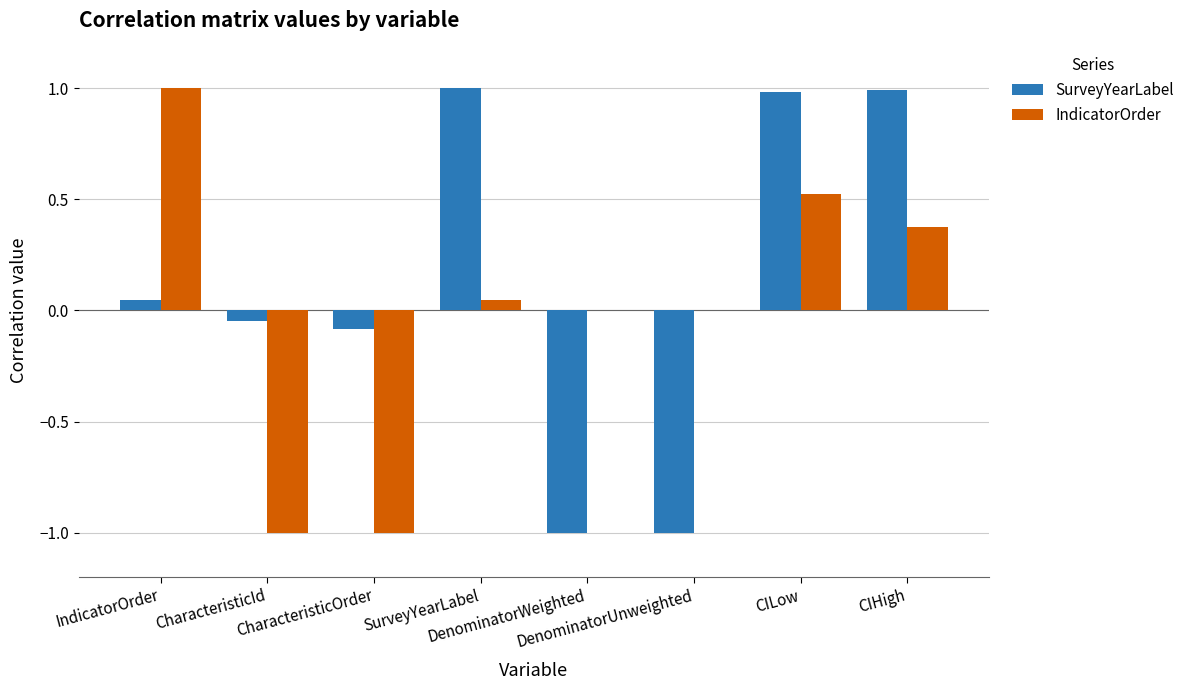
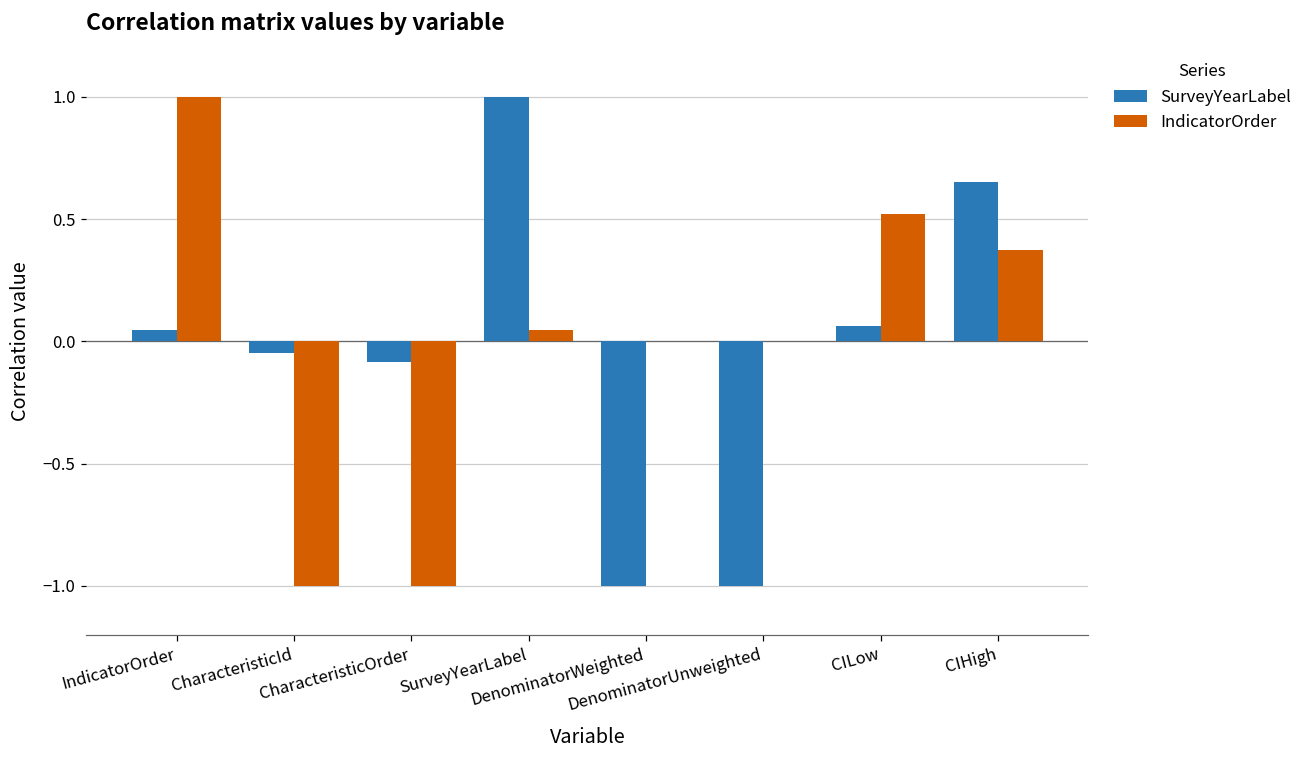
  {
    "SurveyYearLabel": {
      "IndicatorOrder": 0.05,
      "CharacteristicId": -0.05,
      "CharacteristicOrder": -0.08,
      "SurveyYearLabel": 1.00,
      "DenominatorWeighted": -1.00,
      "DenominatorUnweighted": -1.00,
-     "CILow": 0.98,
-     "CIHigh": 0.99
+     "CILow": 0.06,
+     "CIHigh": 0.65
    },
    "IndicatorOrder": {
      "IndicatorOrder": 1.00,
      "CharacteristicId": -1.00,
      "CharacteristicOrder": -1.00,
      "SurveyYearLabel": 0.05,
      "DenominatorWeighted": 0.00,
      "DenominatorUnweighted": 0.00,
      "CILow": 0.52,
      "CIHigh": 0.37
    }
  }
